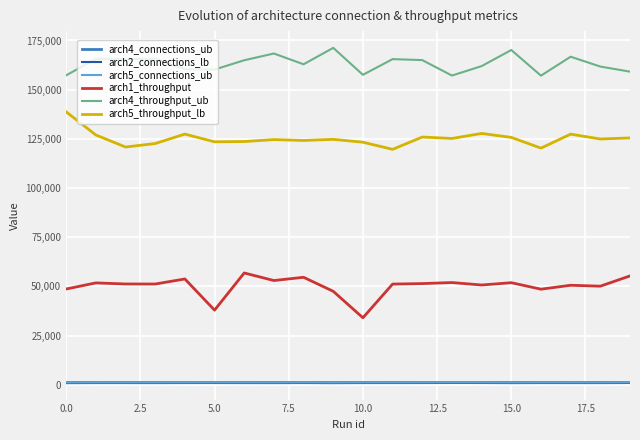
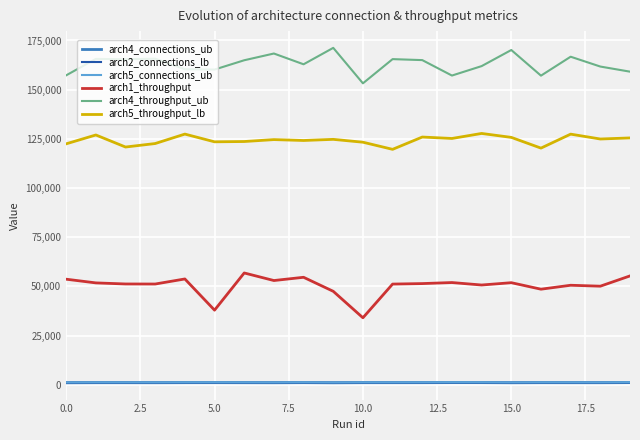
  {
    "arch1_throughput": {
-     "0.0": "49,000",
+     "0.0": "54,000",
      "5.0": "38,000",
      "10.0": "34,000",
      "15.0": "52,000"
    },
    "arch4_throughput_ub": {
      "0.0": "157,000",
-     "10.0": "158,000",
+     "10.0": "153,000",
      "15.0": "170,000"
    },
    "arch5_throughput_lb": {
-     "0.0": "139,000",
+     "0.0": "122,000",
      "5.0": "124,000",
      "10.0": "123,000",
      "15.0": "126,000"
    }
  }
